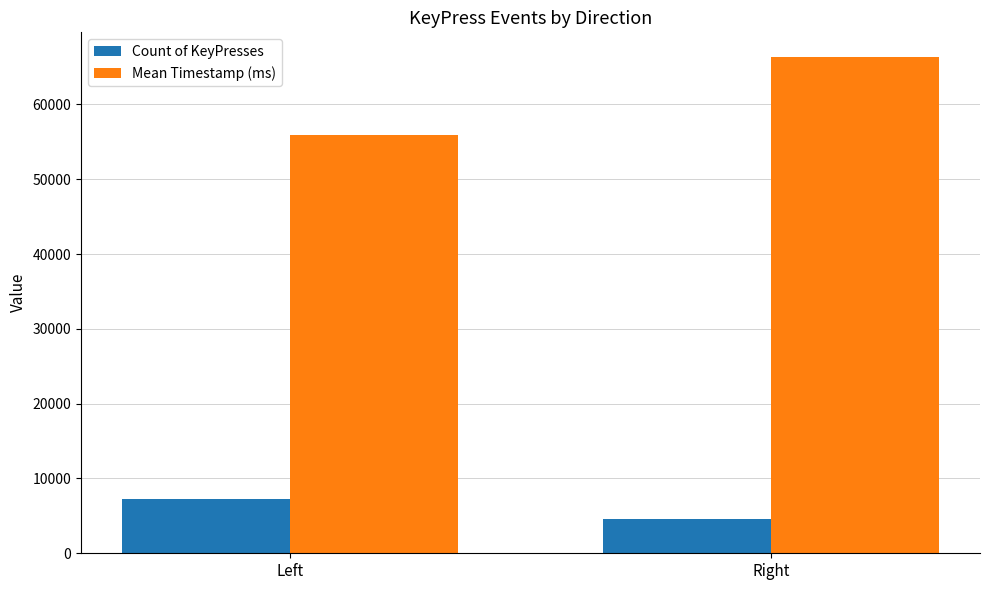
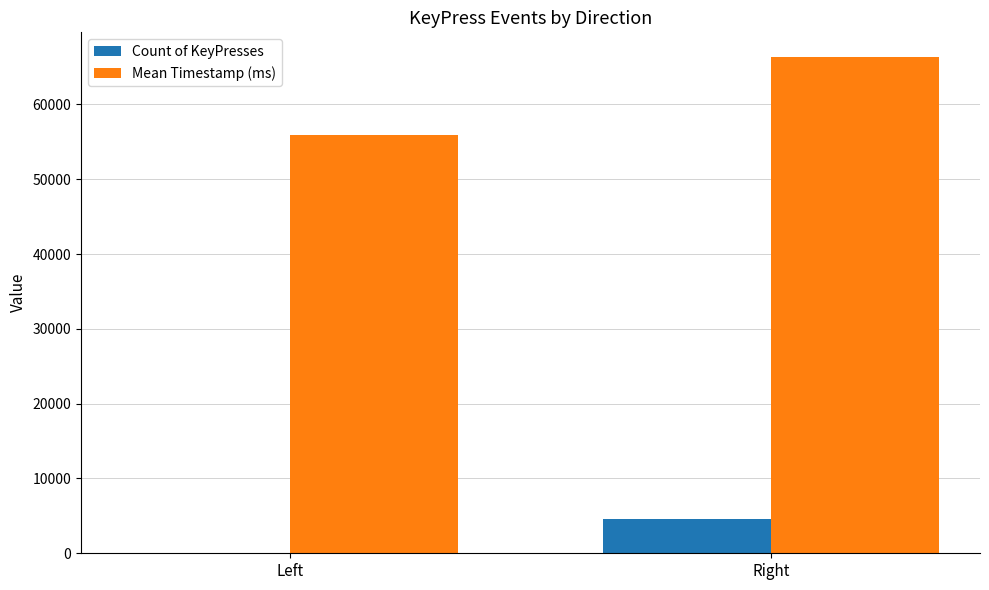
  {
    "Count of KeyPresses": {
-     "Left": 7000,
+     "Left": 0,
      "Right": 5000
    },
    "Mean Timestamp (ms)": {
      "Left": 56000,
      "Right": 66000
    }
  }
